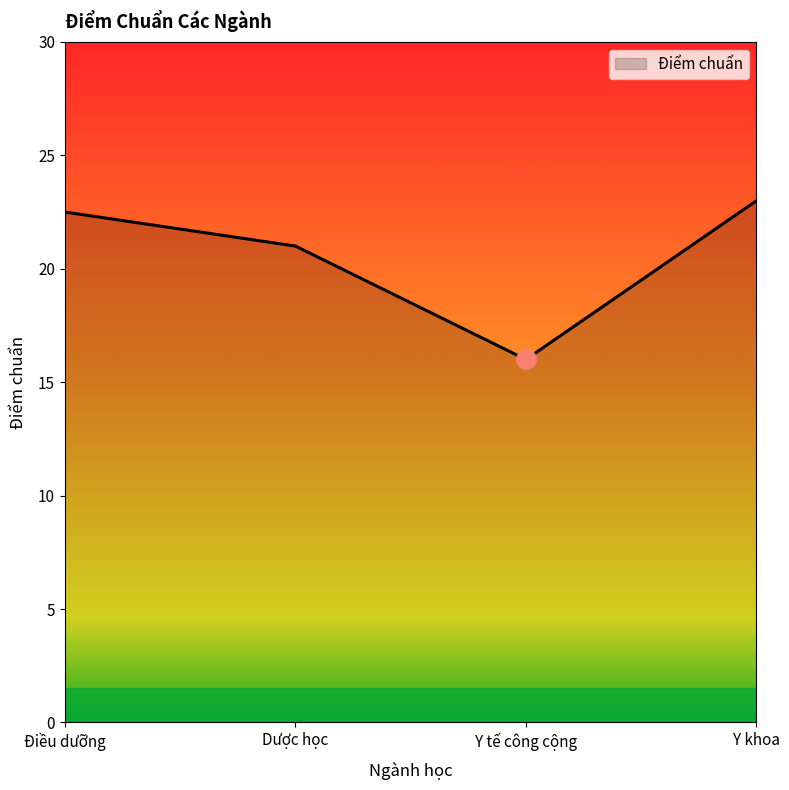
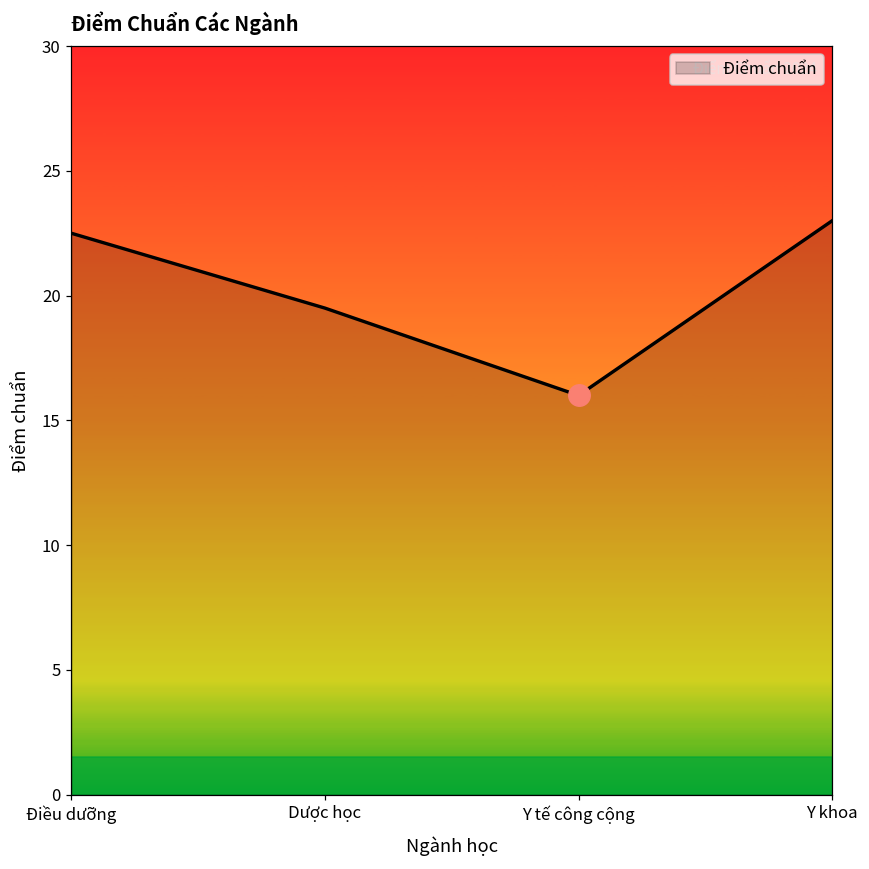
  {
    "Điểm chuẩn": {
      "Điều dưỡng": 22.5,
-     "Dược học": 21.0,
+     "Dược học": 19.5,
      "Y khoa": 23.0
    }
  }
